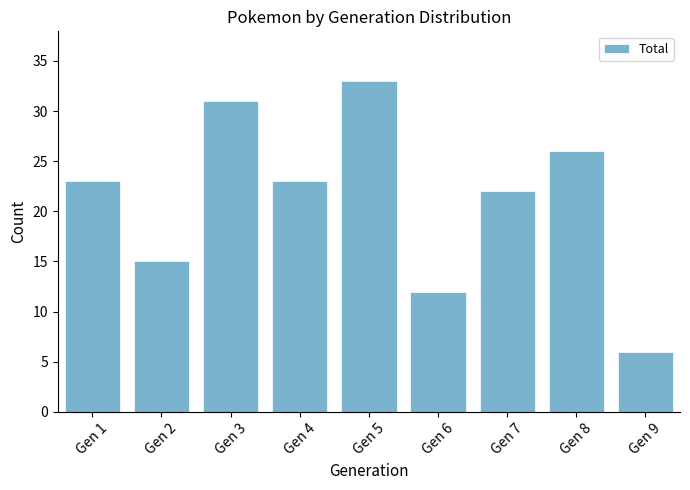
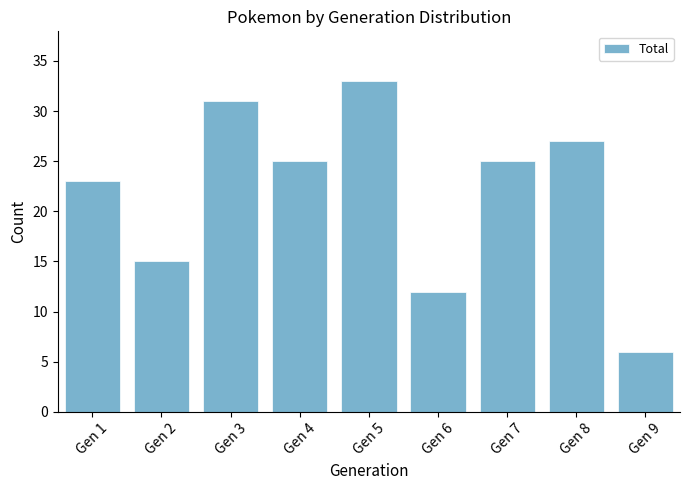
  {
    "Gen 1": 23,
    "Gen 2": 15,
    "Gen 3": 31,
-   "Gen 4": 23,
+   "Gen 4": 25,
    "Gen 5": 33,
    "Gen 6": 12,
-   "Gen 7": 22,
-   "Gen 8": 26,
+   "Gen 7": 25,
+   "Gen 8": 27,
    "Gen 9": 6
  }
